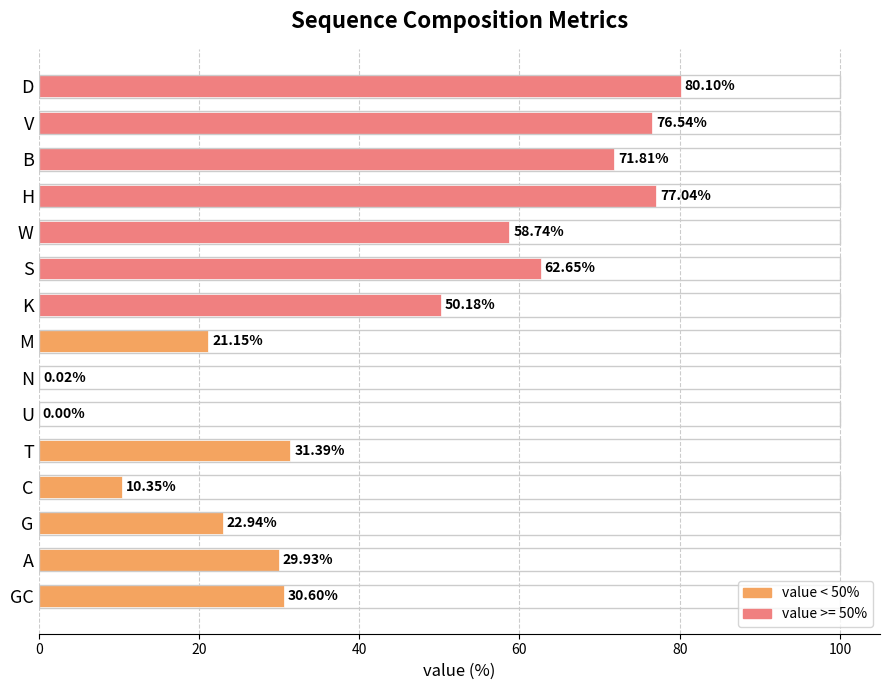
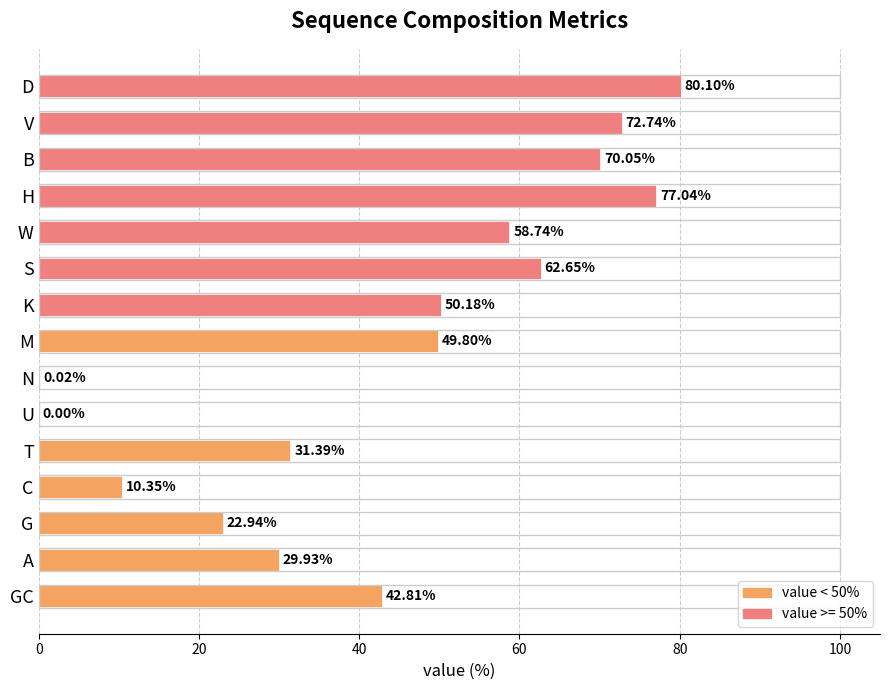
  {
    "D": "80.10%",
-   "V": "76.54%",
-   "B": "71.81%",
+   "V": "72.74%",
+   "B": "70.05%",
    "H": "77.04%",
    "W": "58.74%",
    "S": "62.65%",
    "K": "50.18%",
-   "M": "21.15%",
+   "M": "49.80%",
    "N": "0.02%",
    "U": "0.00%",
    "T": "31.39%",
    "C": "10.35%",
    "G": "22.94%",
    "A": "29.93%",
-   "GC": "30.60%"
+   "GC": "42.81%"
  }
